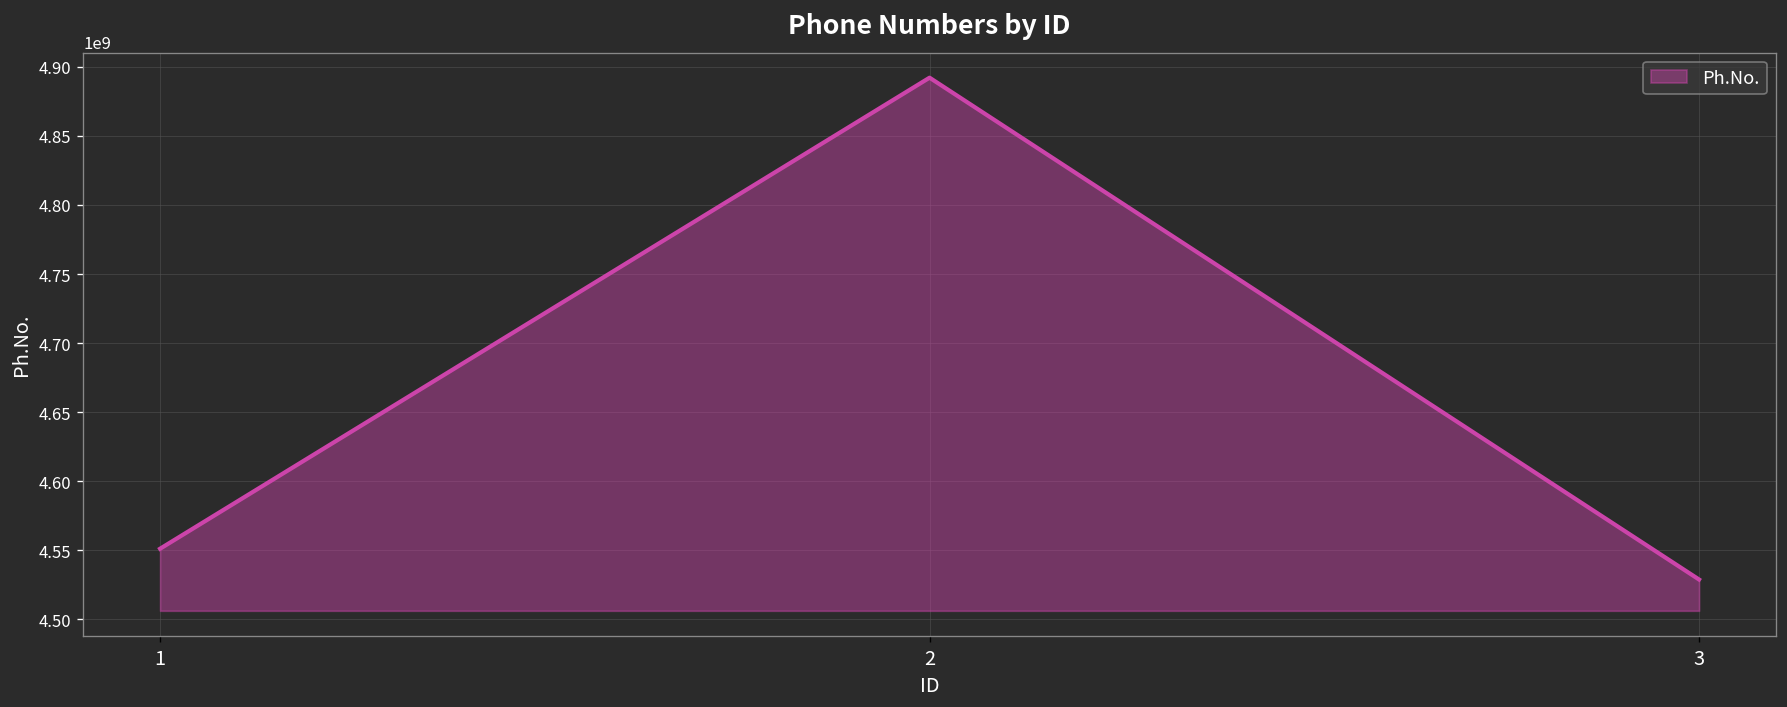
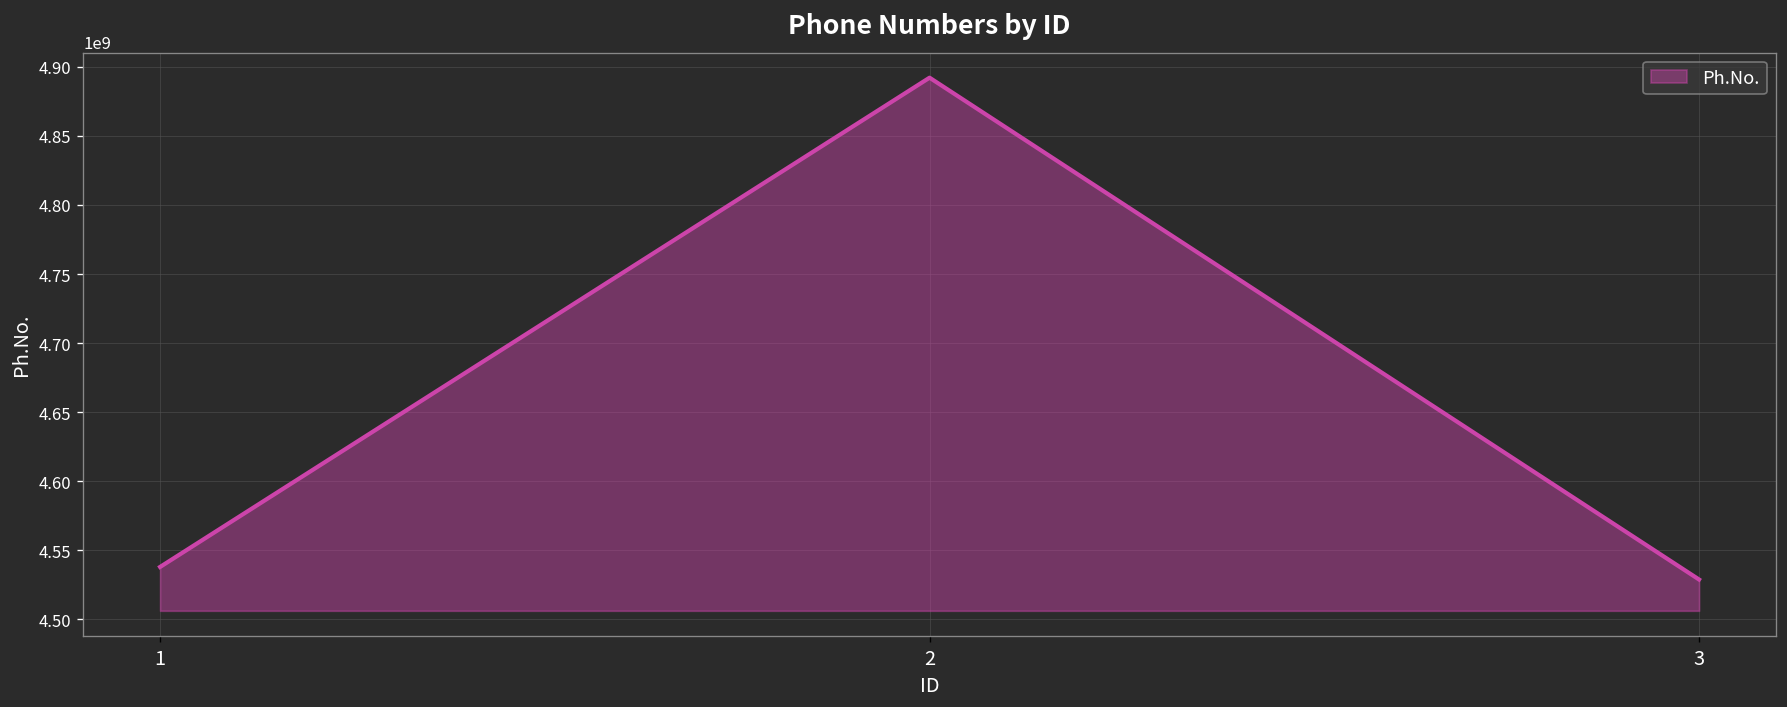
  {
-   "1": 4551000000,
+   "1": 4538000000,
    "2": 4892000000,
    "3": 4529000000
  }
